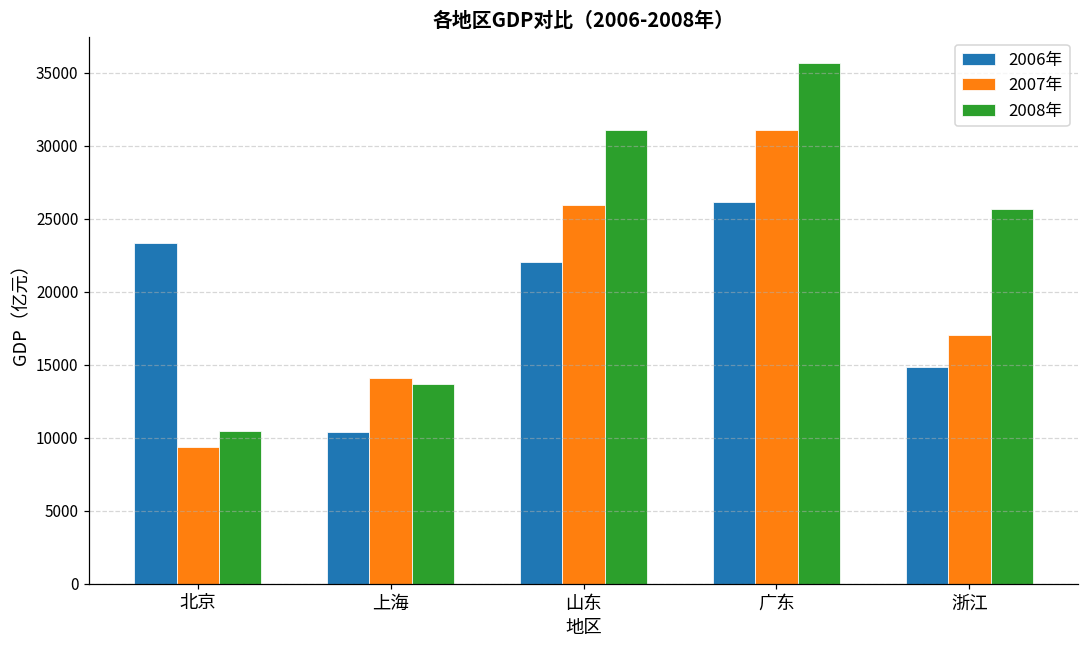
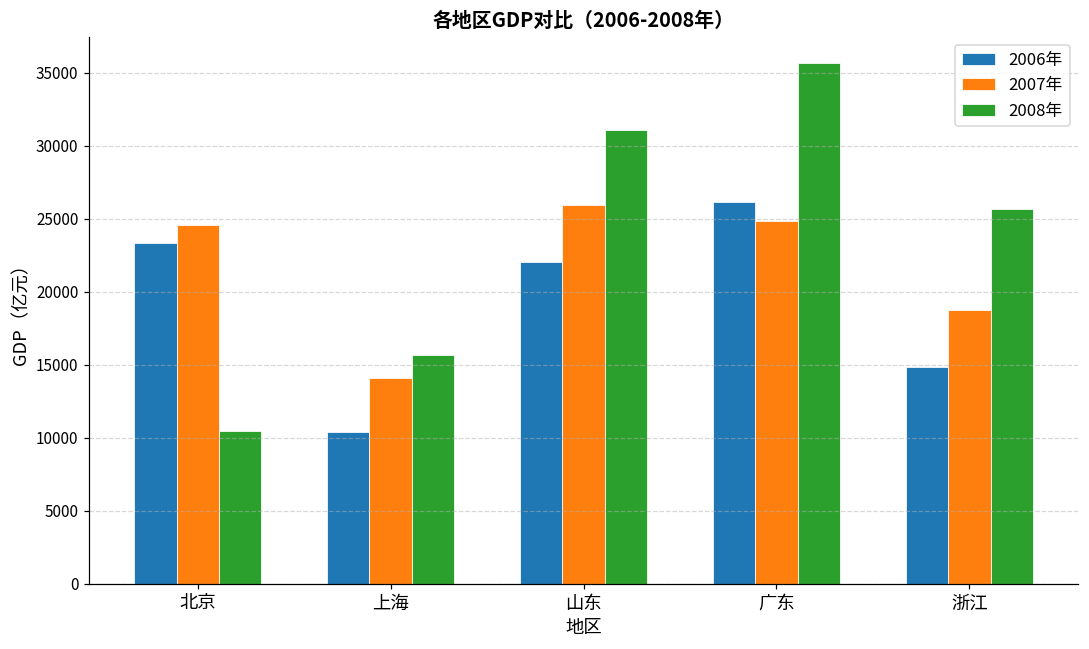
  {
    "2006年": {
      "北京": 23400,
      "上海": 10400,
      "山东": 22100,
      "广东": 26200,
      "浙江": 14900
    },
    "2007年": {
-     "北京": 9400,
+     "北京": 24600,
      "上海": 14100,
      "山东": 26000,
-     "广东": 31100,
-     "浙江": 17000
+     "广东": 24900,
+     "浙江": 18800
    },
    "2008年": {
      "北京": 10500,
-     "上海": 13700,
+     "上海": 15700,
      "山东": 31100,
      "广东": 35700,
      "浙江": 25700
    }
  }
